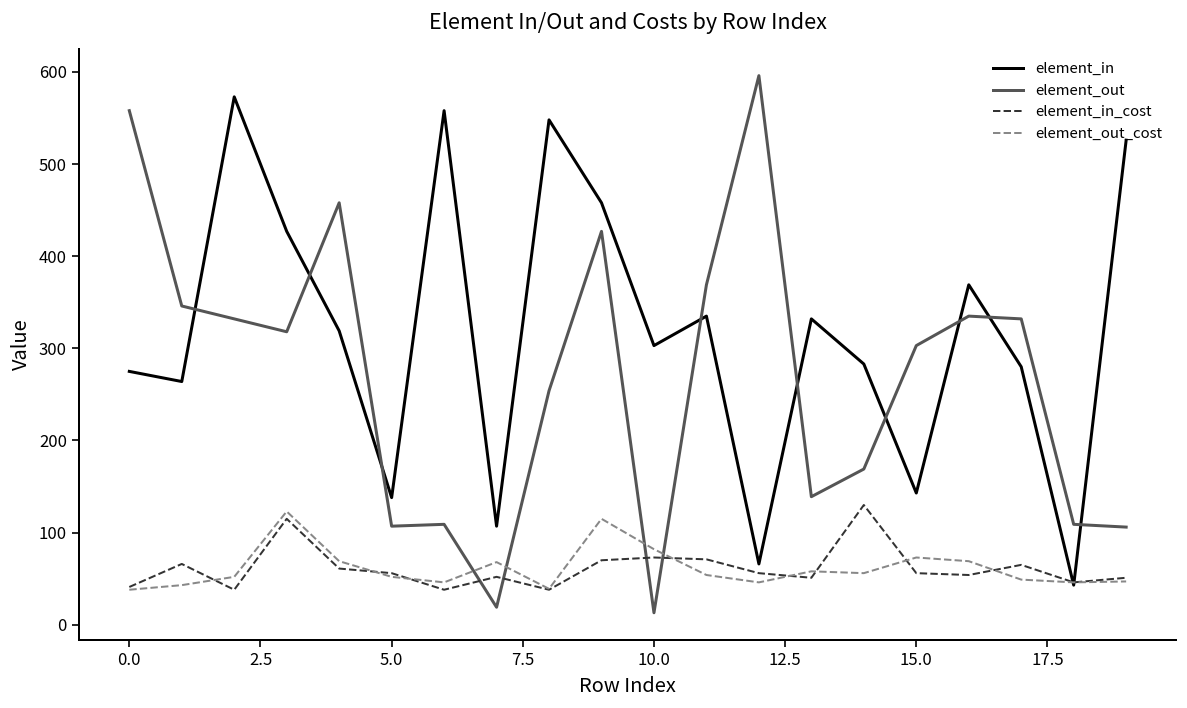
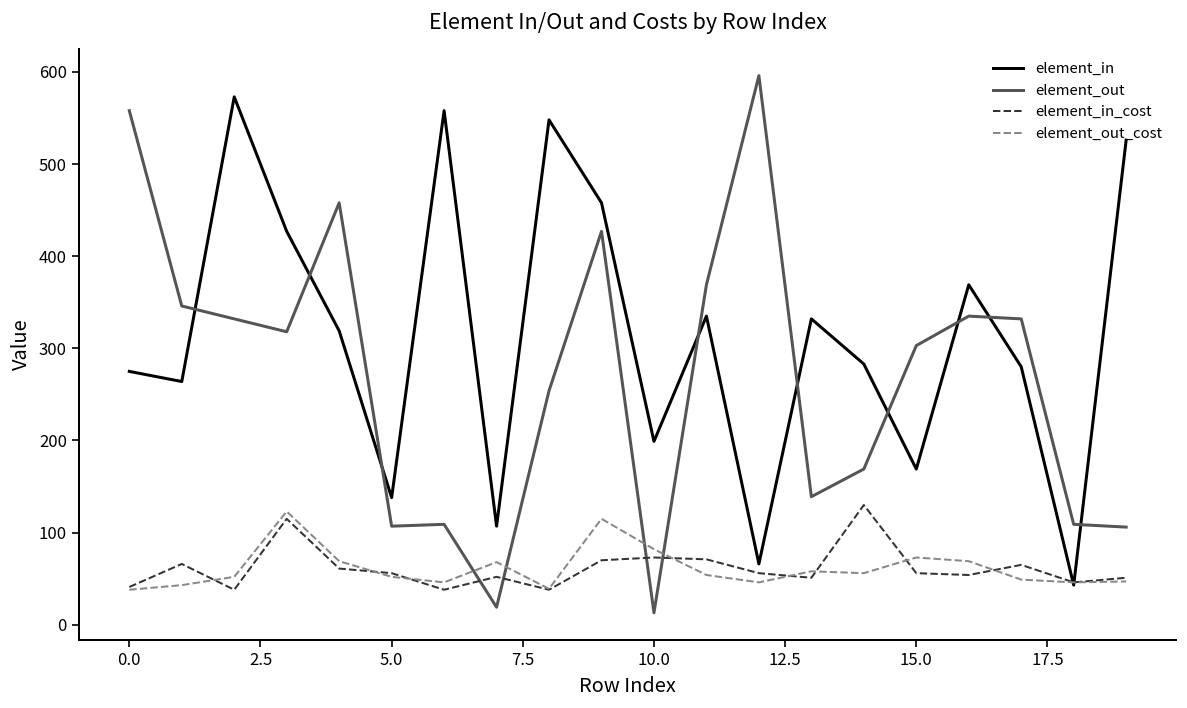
  {
    "element_in": {
      "0.0": 280,
      "5.0": 140,
-     "10.0": 300,
-     "15.0": 140
+     "10.0": 200,
+     "15.0": 170
    },
    "element_out_cost": {
      "5.0": 50,
      "10.0": 80,
      "15.0": 70
    }
  }
